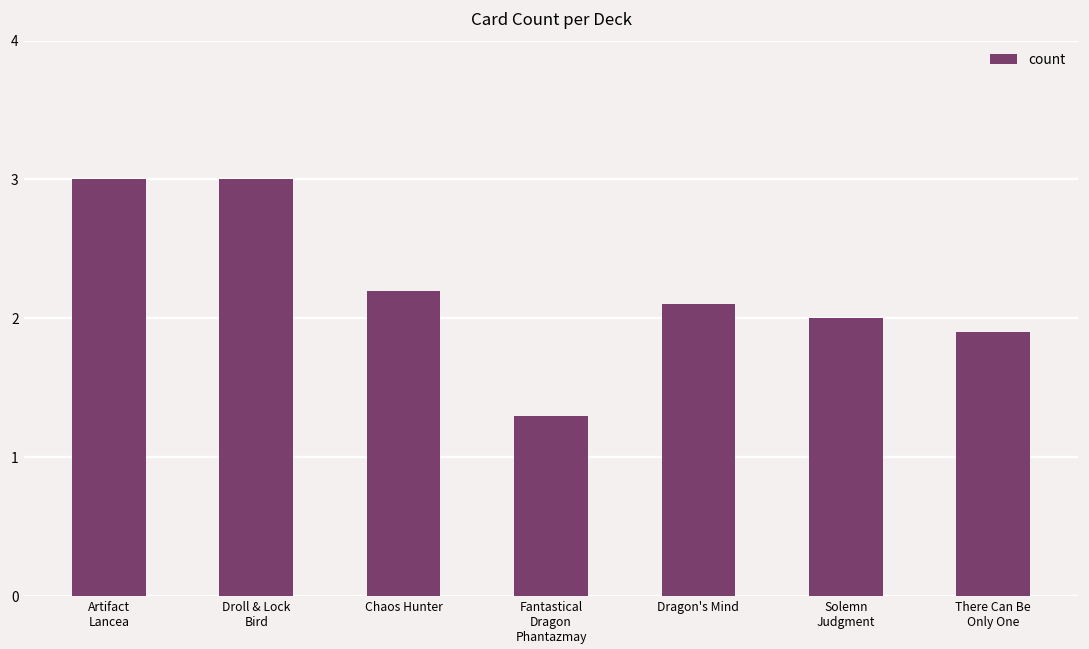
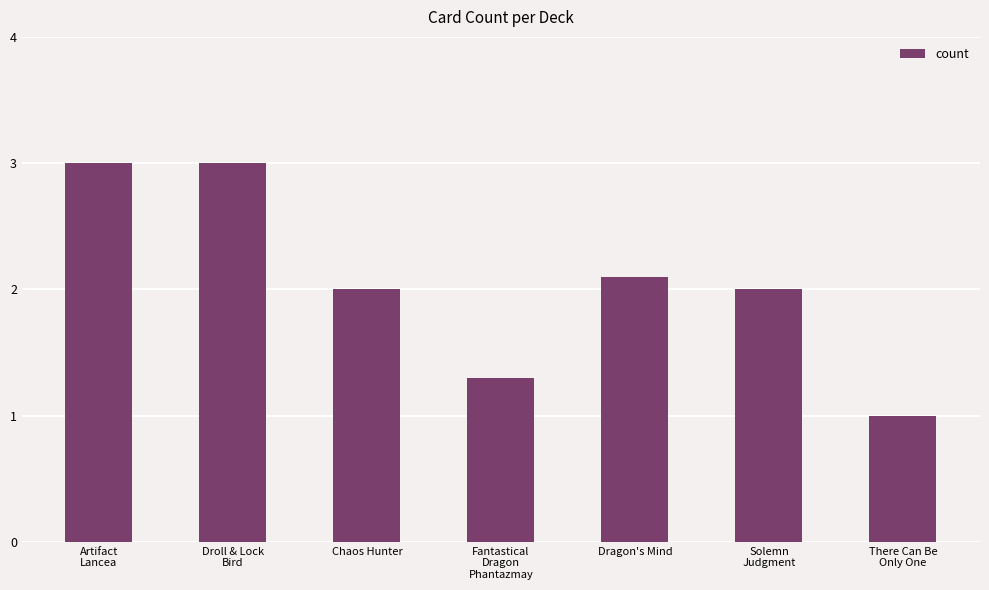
  {
    "Artifact Lancea": 3.0,
    "Droll & Lock Bird": 3.0,
-   "Chaos Hunter": 2.2,
+   "Chaos Hunter": 2.0,
    "Fantastical Dragon Phantazmay": 1.3,
    "Dragon's Mind": 2.1,
    "Solemn Judgment": 2.0,
-   "There Can Be Only One": 1.9
+   "There Can Be Only One": 1.0
  }
